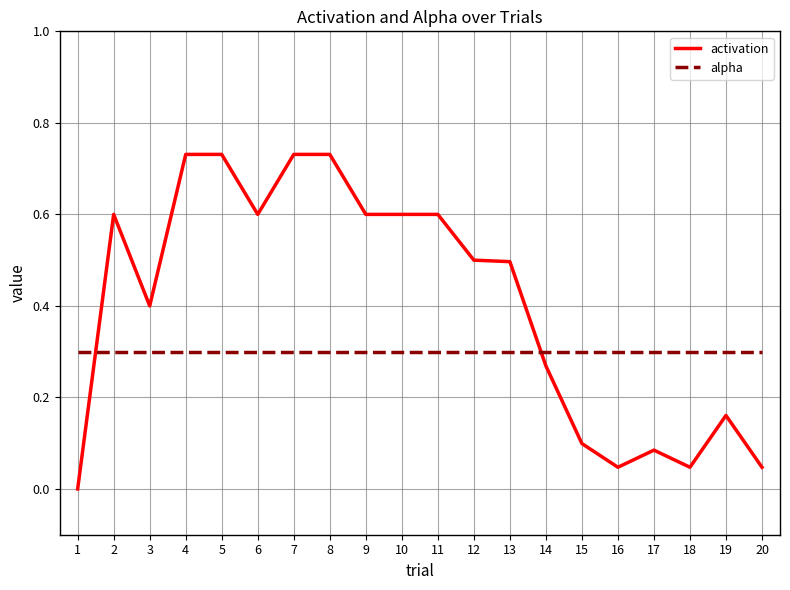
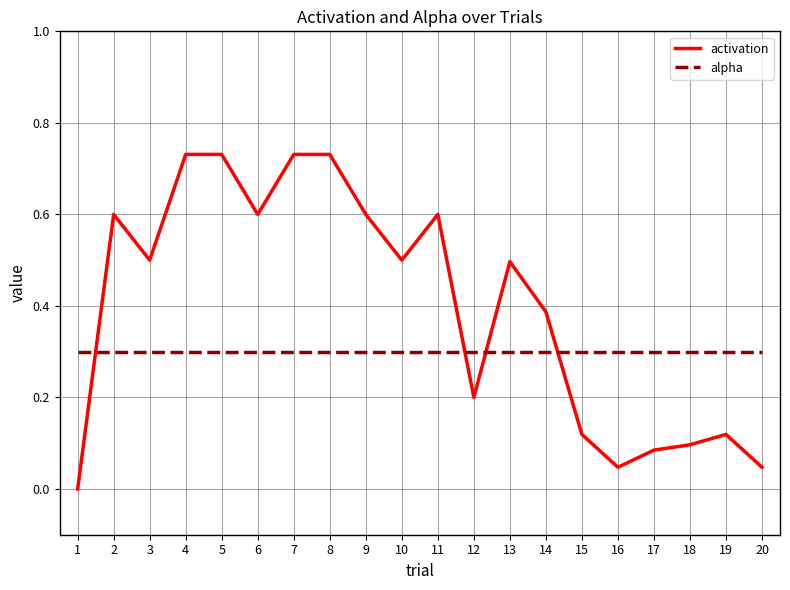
  {
    "activation": {
      "1": 0.00,
      "2": 0.60,
-     "3": 0.4,
+     "3": 0.5,
      "4": 0.73,
      "5": 0.73,
      "6": 0.60,
      "7": 0.73,
      "8": 0.73,
      "9": 0.60,
-     "10": 0.6,
+     "10": 0.5,
      "11": 0.60,
-     "12": 0.5,
+     "12": 0.2,
      "13": 0.50,
-     "14": 0.27,
-     "15": 0.10,
+     "14": 0.39,
+     "15": 0.12,
      "16": 0.05,
      "17": 0.08,
-     "18": 0.05,
-     "19": 0.16,
+     "18": 0.10,
+     "19": 0.12,
      "20": 0.05
    },
    "alpha": {
      "1": 0.30,
      "2": 0.30,
      "3": 0.30,
      "4": 0.30,
      "5": 0.30,
      "6": 0.30,
      "7": 0.30,
      "8": 0.30,
      "9": 0.30,
      "10": 0.30,
      "11": 0.30,
      "12": 0.30,
      "13": 0.30,
      "14": 0.30,
      "15": 0.30,
      "16": 0.30,
      "17": 0.30,
      "18": 0.30,
      "19": 0.30,
      "20": 0.30
    }
  }
